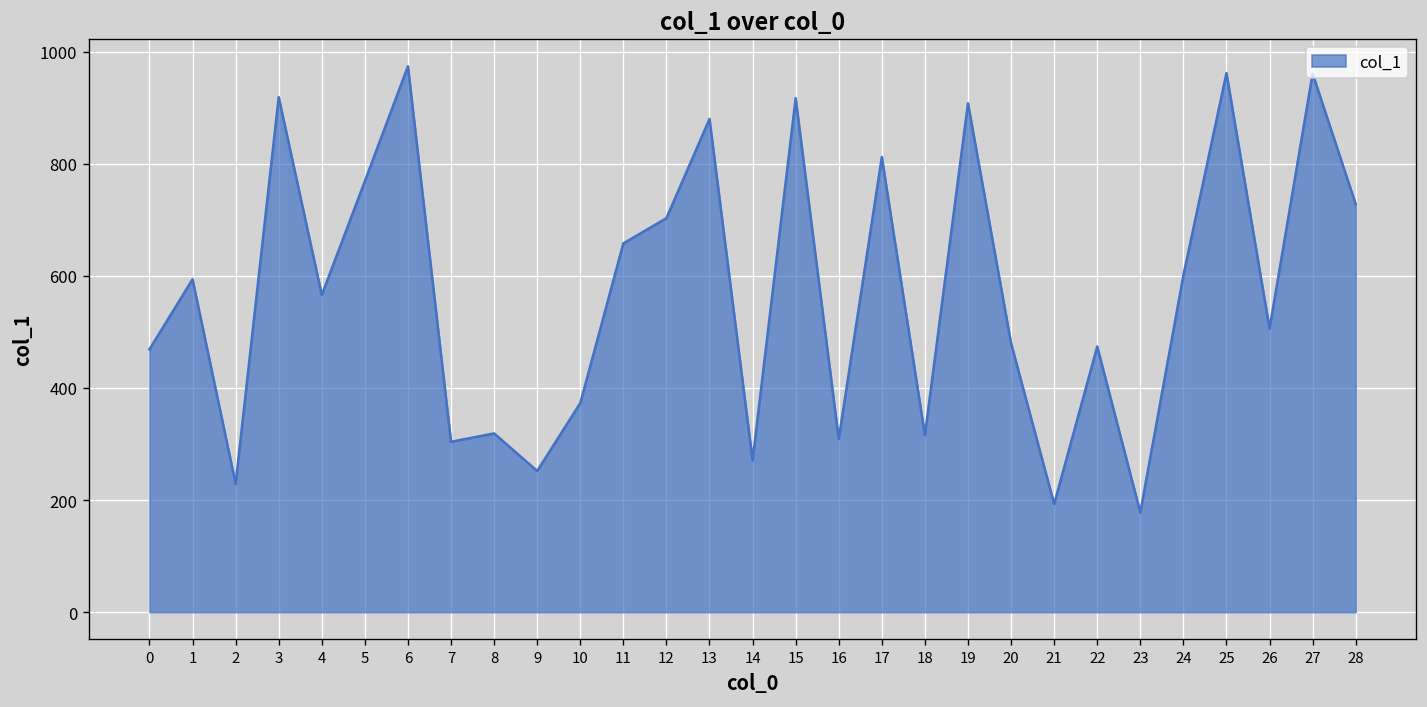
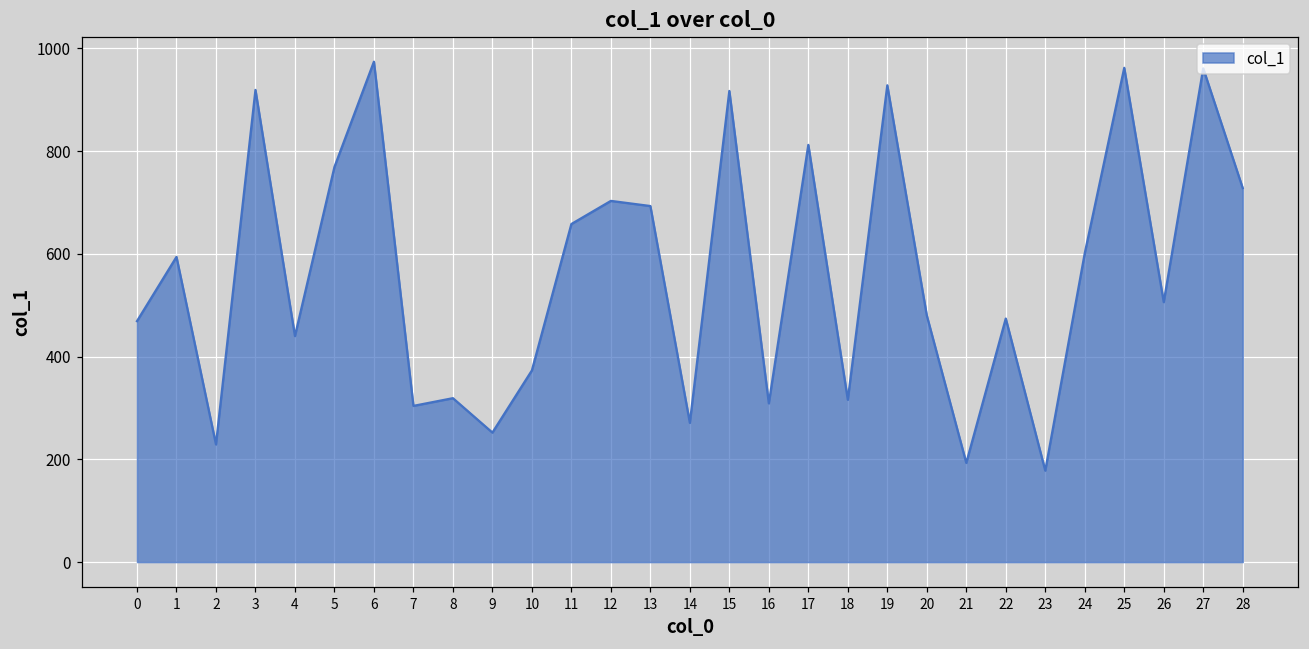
  {
    "0": 470,
    "1": 590,
    "2": 230,
    "3": 920,
-   "4": 570,
+   "4": 440,
    "5": 770,
    "6": 970,
    "7": 300,
    "8": 320,
    "9": 250,
    "10": 370,
    "11": 660,
    "12": 700,
-   "13": 880,
+   "13": 690,
    "14": 270,
    "15": 920,
    "16": 310,
    "17": 810,
    "18": 320,
-   "19": 910,
+   "19": 930,
    "20": 480,
    "21": 190,
    "22": 470,
    "23": 180,
    "24": 600,
    "25": 960,
    "26": 510,
    "28": 730
  }
